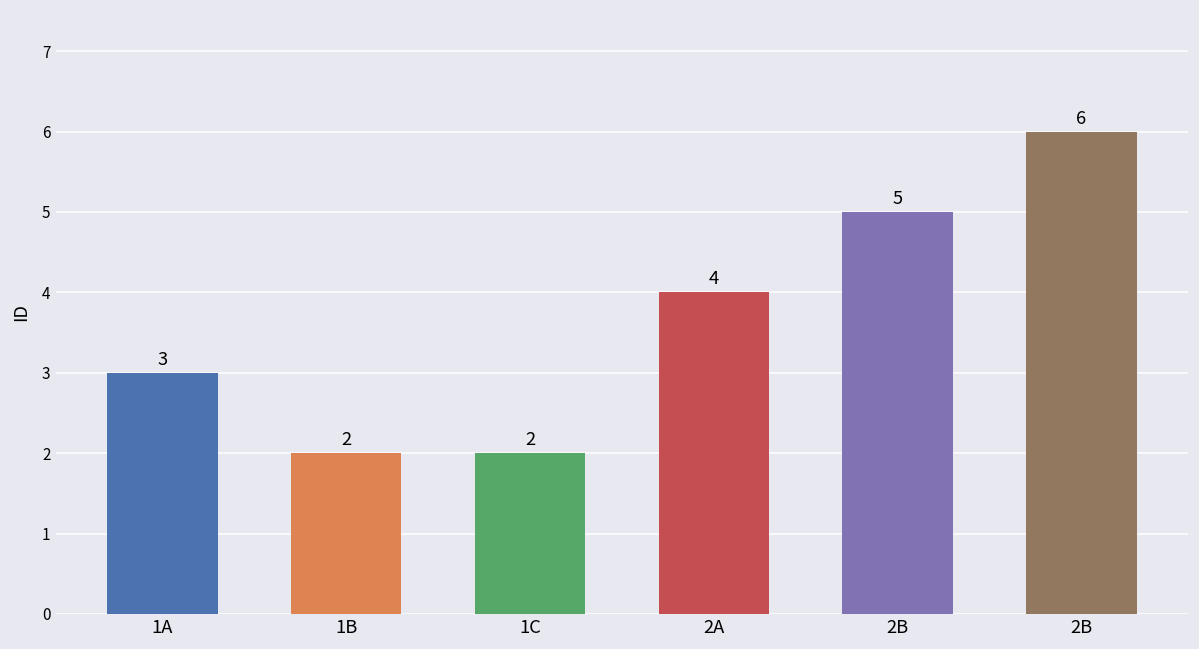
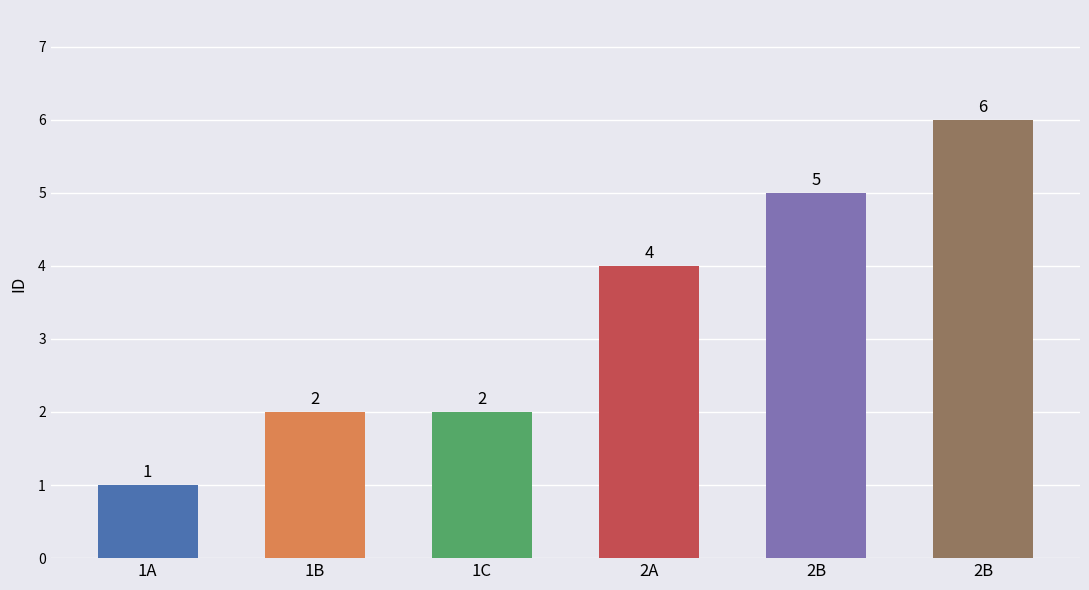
  {
-   "1A": 3,
+   "1A": 1,
    "1B": 2,
    "1C": 2,
    "2A": 4
  }
